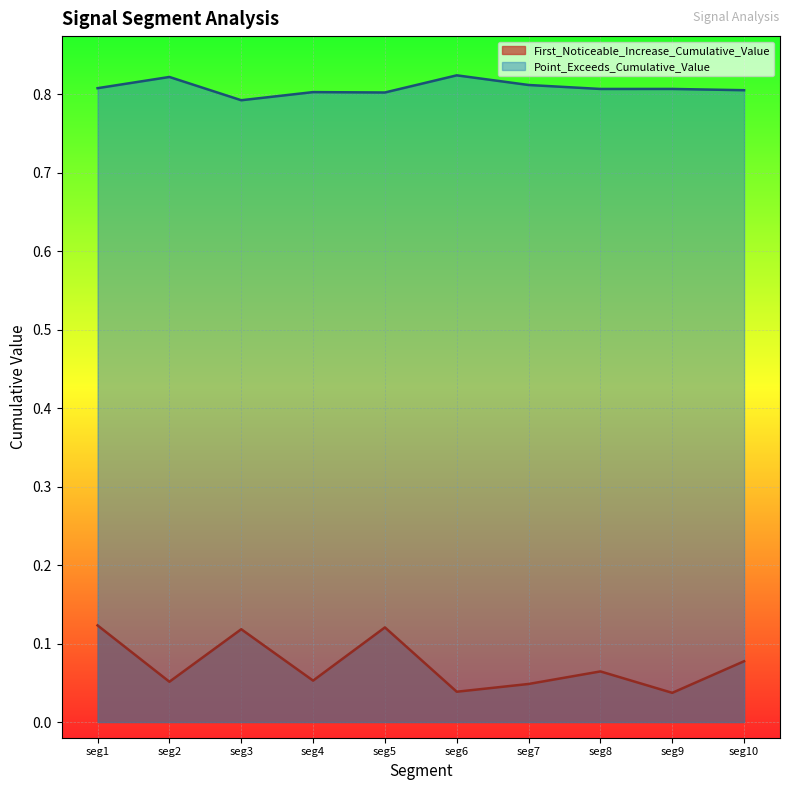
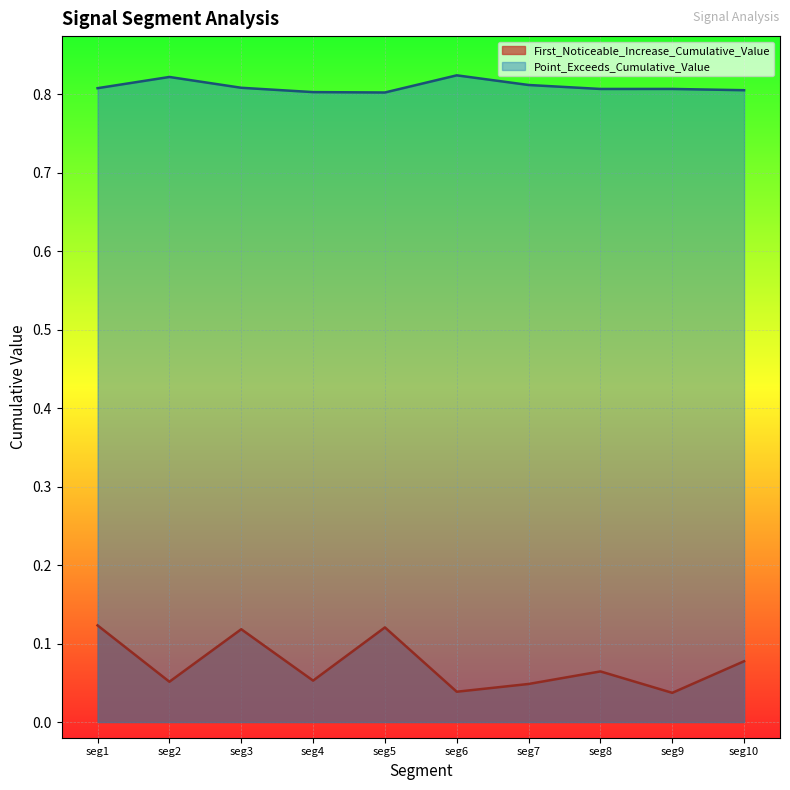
  {
    "First_Noticeable_Increase_Cumulative_Value": {
      "seg1": 0.12,
      "seg2": 0.05,
      "seg3": 0.12,
      "seg4": 0.05,
      "seg5": 0.12,
      "seg6": 0.04,
      "seg7": 0.05,
      "seg8": 0.06,
      "seg9": 0.04,
      "seg10": 0.08
    },
    "Point_Exceeds_Cumulative_Value": {
      "seg1": 0.81,
      "seg2": 0.82,
-     "seg3": 0.79,
+     "seg3": 0.81,
      "seg4": 0.80,
      "seg5": 0.80,
      "seg6": 0.82,
      "seg7": 0.81,
      "seg8": 0.81,
      "seg9": 0.81,
      "seg10": 0.81
    }
  }
